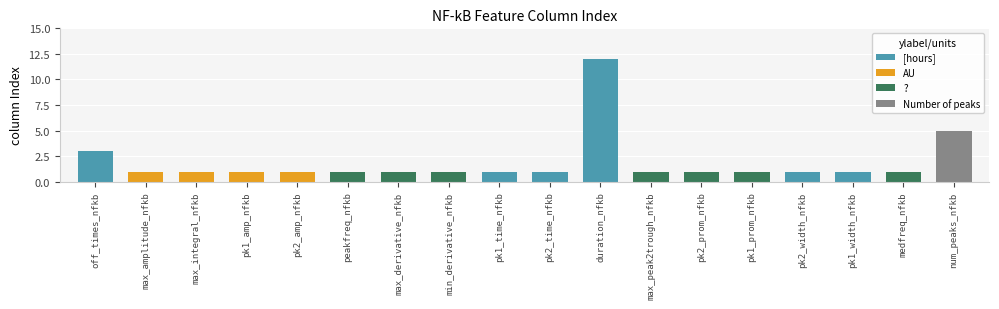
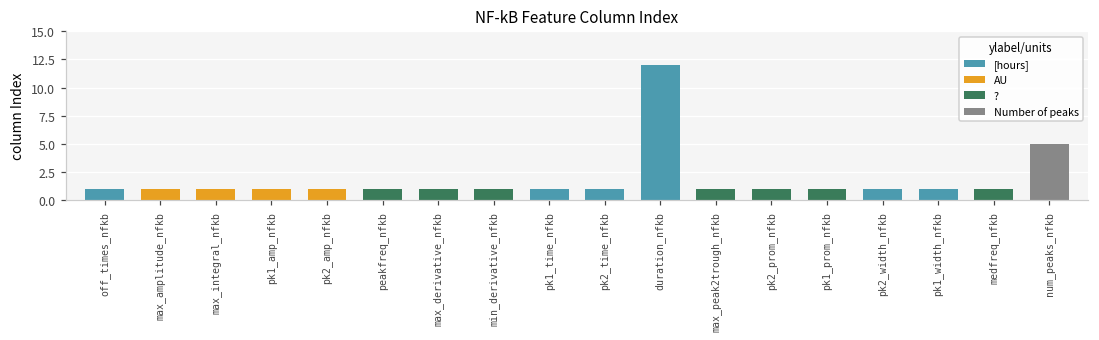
  {
    "[hours]": {
-     "off_times_nfkb": 3,
+     "off_times_nfkb": 1,
      "pk1_time_nfkb": 1,
      "pk2_time_nfkb": 1,
      "duration_nfkb": 12,
      "pk2_width_nfkb": 1,
      "pk1_width_nfkb": 1
    },
    "AU": {
      "max_amplitude_nfkb": 1,
      "max_integral_nfkb": 1,
      "pk1_amp_nfkb": 1,
      "pk2_amp_nfkb": 1
    },
    "?": {
      "peakfreq_nfkb": 1,
      "max_derivative_nfkb": 1,
      "min_derivative_nfkb": 1,
      "max_peak2trough_nfkb": 1,
      "pk2_prom_nfkb": 1,
      "pk1_prom_nfkb": 1,
      "medfreq_nfkb": 1
    },
    "Number of peaks": {
      "num_peaks_nfkb": 5
    }
  }
